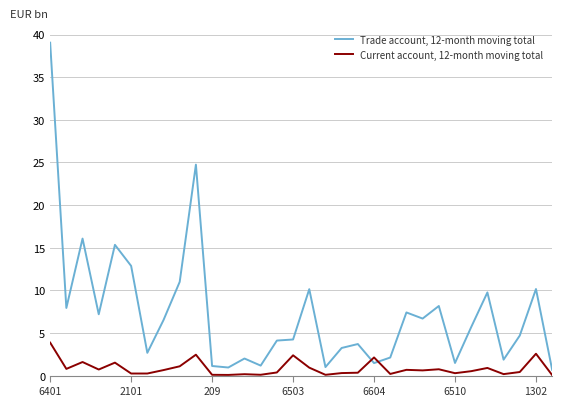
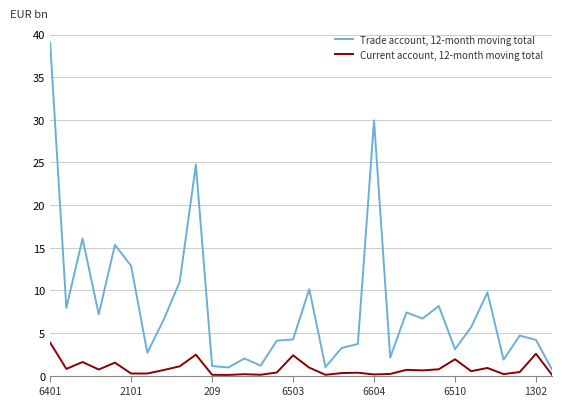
  {
    "Trade account, 12-month moving total": {
      "6401": 39,
      "2101": 13,
      "209": 1,
      "6503": 4,
-     "6604": 1,
-     "6510": 1,
-     "1302": 10
+     "6604": 30,
+     "6510": 3,
+     "1302": 4
    },
    "Current account, 12-month moving total": {
      "6401": 4,
      "2101": 0,
      "209": 0,
      "6503": 2,
-     "6604": 2,
-     "6510": 0,
+     "6604": 0,
+     "6510": 2,
      "1302": 3
    }
  }
